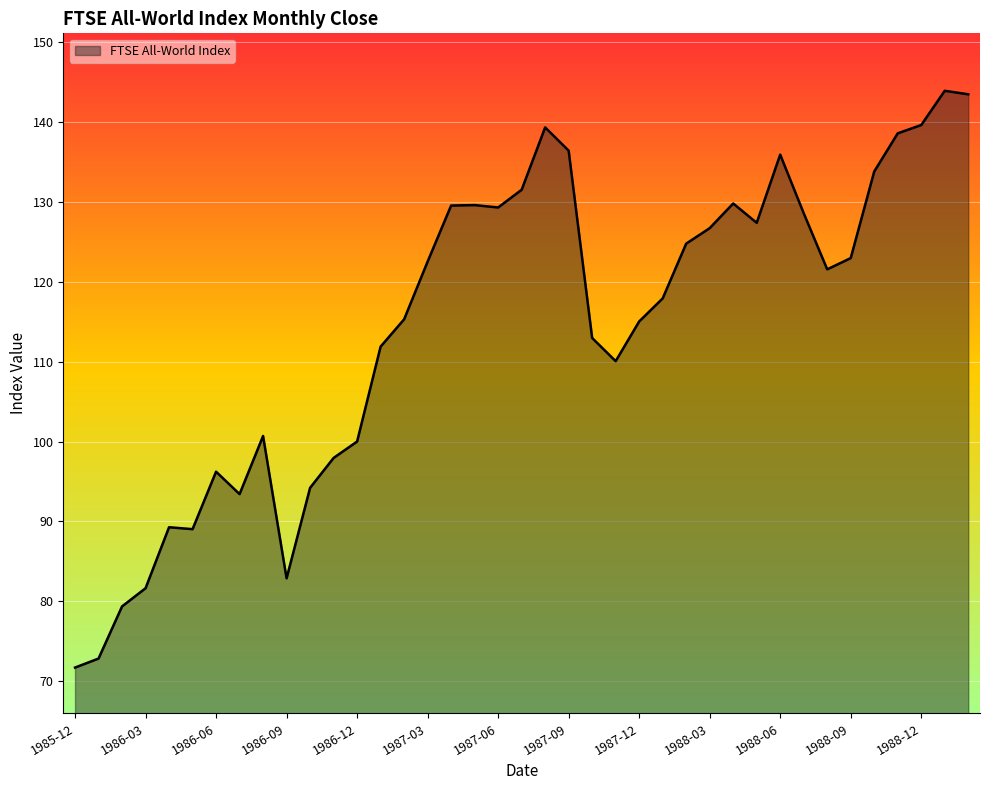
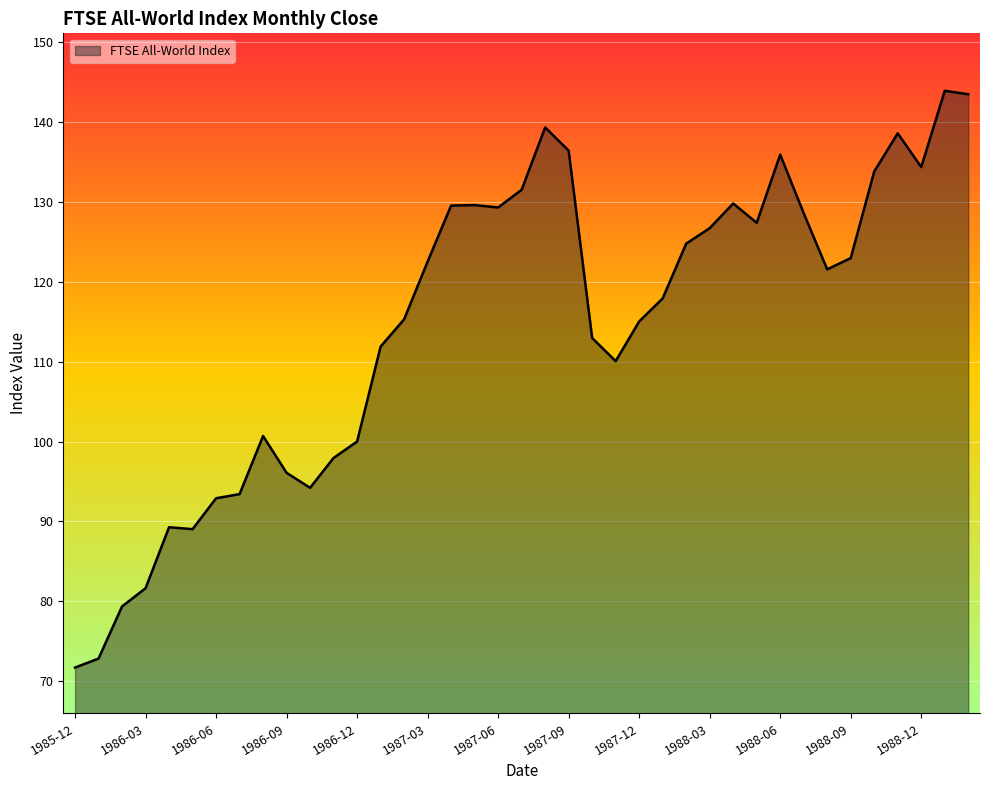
  {
    "1985-12": 72,
    "1986-03": 82,
-   "1986-06": 96,
-   "1986-09": 83,
+   "1986-06": 93,
+   "1986-09": 96,
    "1986-12": 100,
    "1987-03": 123,
    "1987-06": 129,
    "1987-09": 136,
    "1987-12": 115,
    "1988-03": 127,
    "1988-06": 136,
    "1988-09": 123,
-   "1988-12": 140
+   "1988-12": 134
  }
